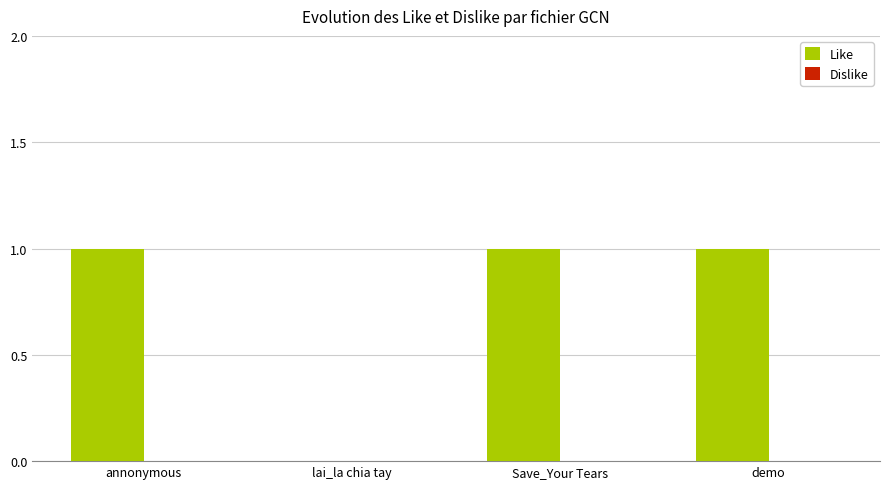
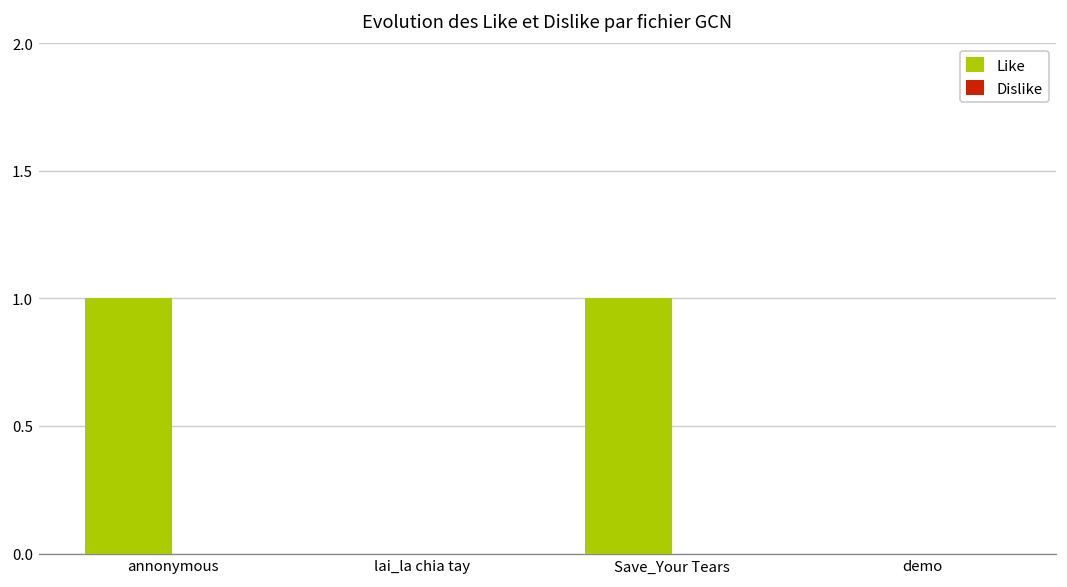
  {
    "Like": {
      "annonymous": 1,
      "lai_la chia tay": 0,
      "Save_Your Tears": 1,
-     "demo": 1
+     "demo": 0
    },
    "Dislike": {
      "annonymous": 0,
      "lai_la chia tay": 0,
      "Save_Your Tears": 0,
      "demo": 0
    }
  }
